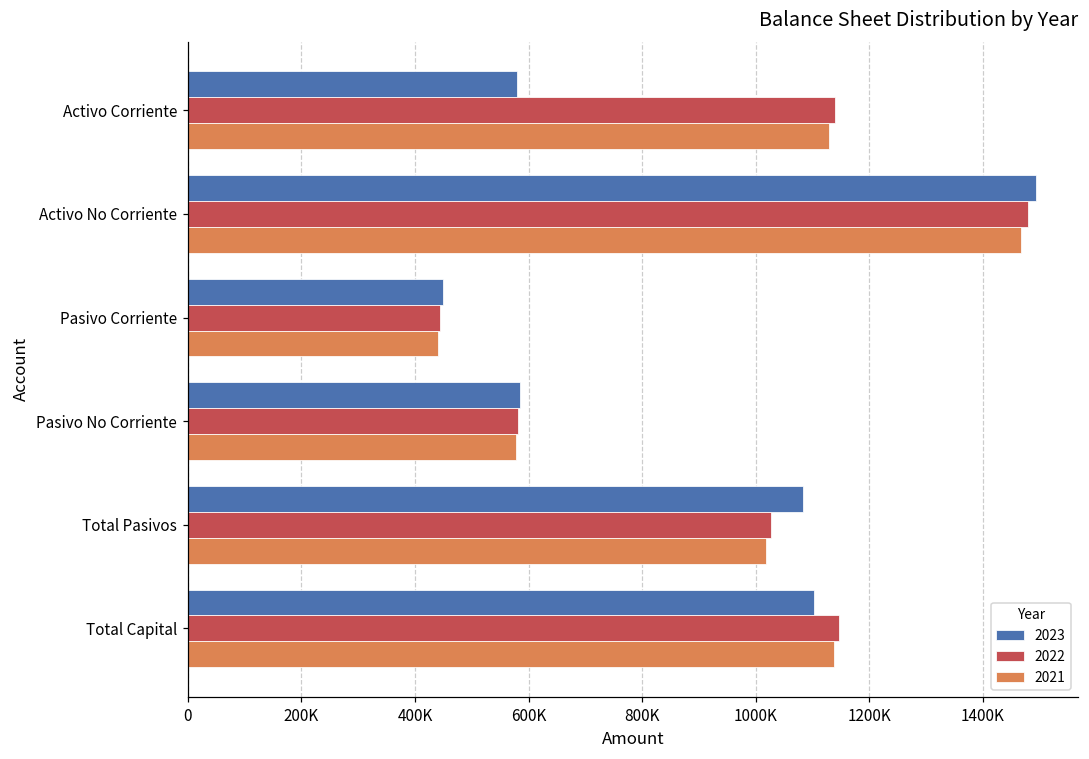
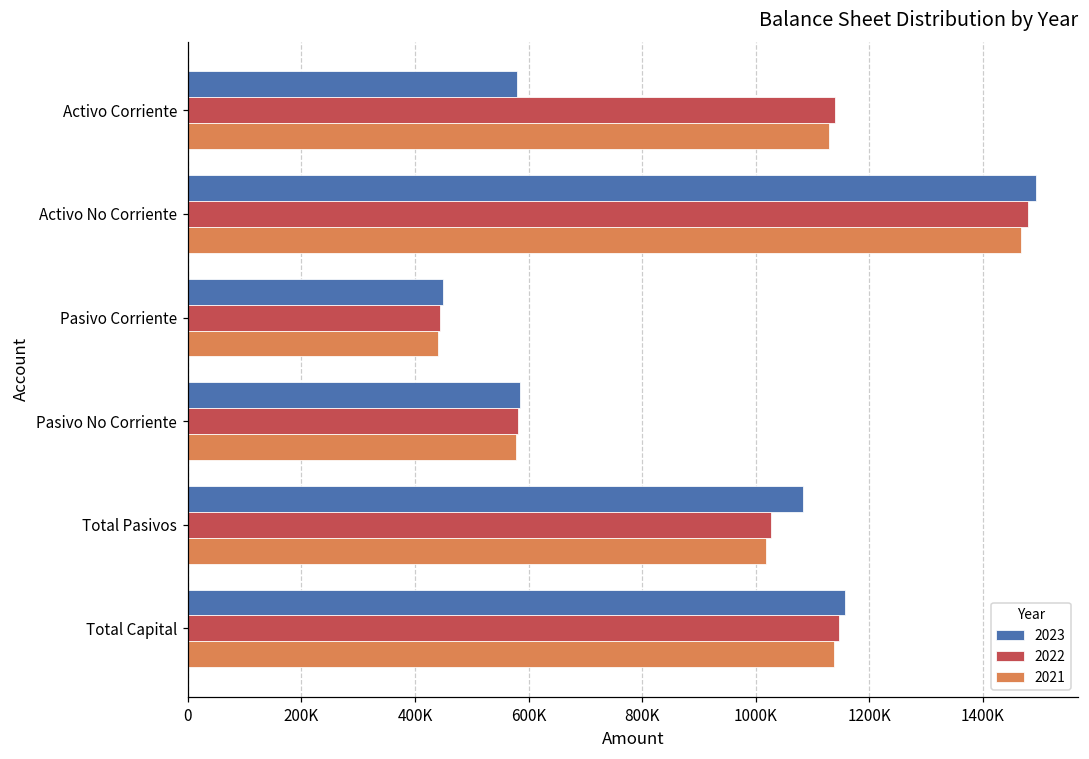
  {
    "2023": {
      "Activo Corriente": 580000,
      "Activo No Corriente": 1490000,
      "Pasivo Corriente": 450000,
      "Pasivo No Corriente": 580000,
      "Total Pasivos": 1080000,
-     "Total Capital": 1100000
+     "Total Capital": 1160000
    }
  }
